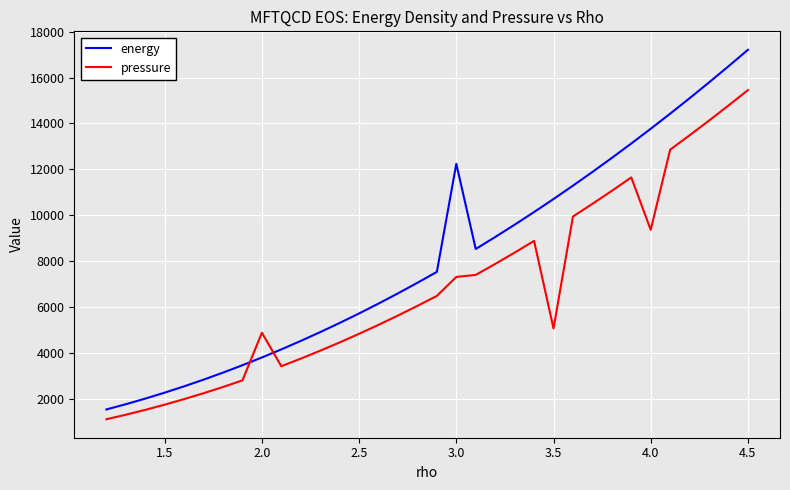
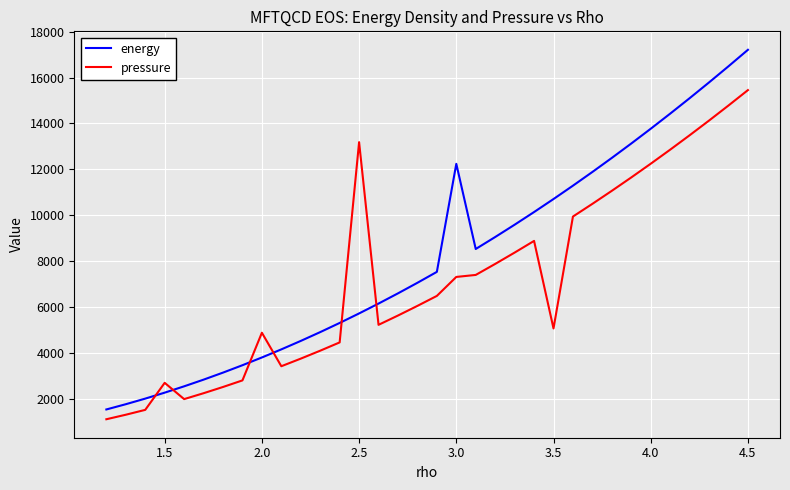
  {
    "energy": {
      "1.5": 2300,
      "2.0": 3800,
      "2.5": 5700,
      "3.0": 12200,
      "3.5": 10700,
      "4.0": 13800,
      "4.5": 17200
    },
    "pressure": {
-     "1.5": 1700,
+     "1.5": 2700,
      "2.0": 4900,
-     "2.5": 4800,
+     "2.5": 13200,
      "3.0": 7300,
      "3.5": 5100,
-     "4.0": 9400,
+     "4.0": 12200,
      "4.5": 15500
    }
  }
